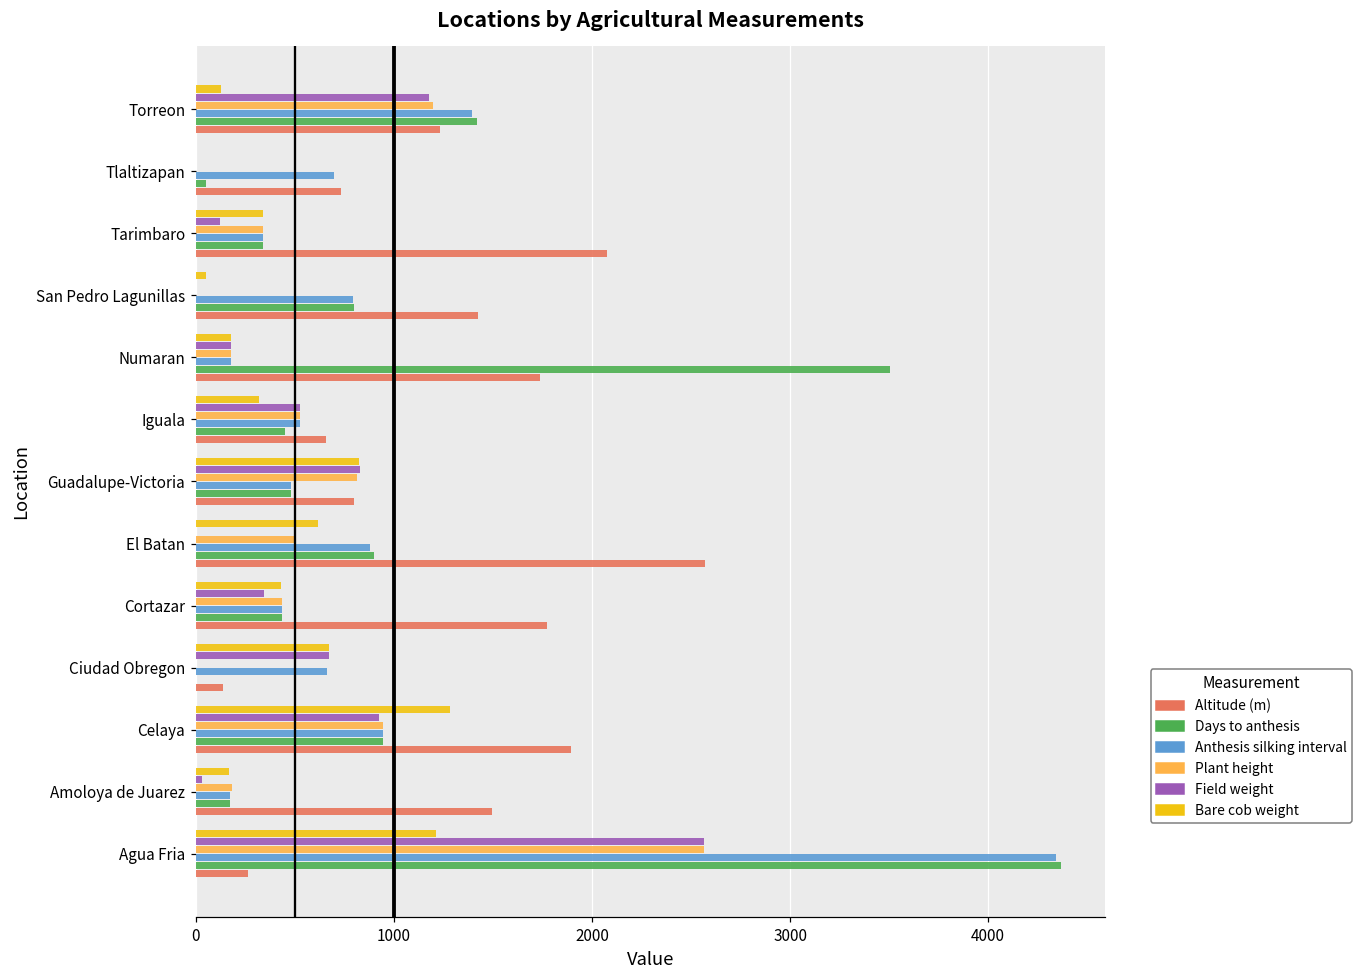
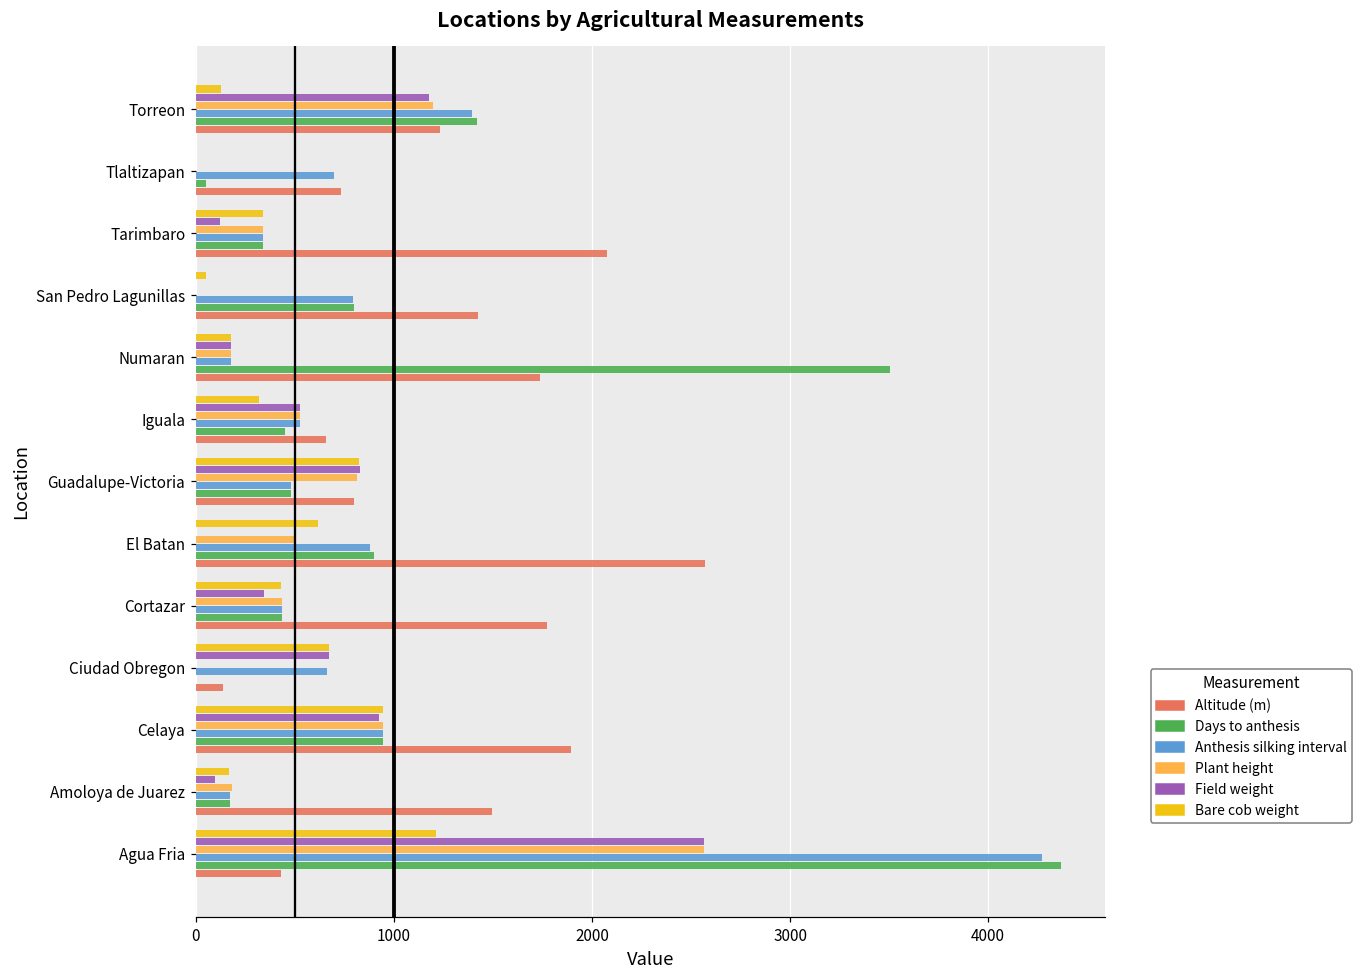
  {
    "Altitude (m)": {
      "Torreon": 1230,
      "Tlaltizapan": 730,
      "Tarimbaro": 2070,
      "San Pedro Lagunillas": 1420,
      "Numaran": 1740,
      "Iguala": 660,
      "Guadalupe-Victoria": 800,
      "El Batan": 2570,
      "Cortazar": 1770,
      "Ciudad Obregon": 140,
      "Celaya": 1890,
      "Amoloya de Juarez": 1500,
-     "Agua Fria": 260
+     "Agua Fria": 430
    },
    "Days to anthesis": {
      "Torreon": 1420,
      "Tlaltizapan": 50,
      "Tarimbaro": 340,
      "San Pedro Lagunillas": 800,
      "Numaran": 3510,
      "Iguala": 450,
      "Guadalupe-Victoria": 480,
      "El Batan": 900,
      "Cortazar": 440,
      "Ciudad Obregon": 0,
      "Celaya": 940,
      "Amoloya de Juarez": 170,
      "Agua Fria": 4370
    },
    "Anthesis silking interval": {
      "Torreon": 1390,
      "Tlaltizapan": 700,
      "Tarimbaro": 340,
      "San Pedro Lagunillas": 790,
      "Numaran": 180,
      "Iguala": 520,
      "Guadalupe-Victoria": 480,
      "El Batan": 880,
      "Cortazar": 440,
      "Ciudad Obregon": 660,
      "Celaya": 940,
      "Amoloya de Juarez": 170,
-     "Agua Fria": 4340
+     "Agua Fria": 4270
    },
    "Plant height": {
      "Torreon": 1200,
      "Tlaltizapan": 0,
      "Tarimbaro": 340,
      "San Pedro Lagunillas": 0,
      "Numaran": 180,
      "Iguala": 520,
      "Guadalupe-Victoria": 810,
      "El Batan": 500,
      "Cortazar": 440,
      "Ciudad Obregon": 0,
      "Celaya": 950,
      "Amoloya de Juarez": 180,
      "Agua Fria": 2560
    },
    "Field weight": {
      "Torreon": 1180,
      "Tlaltizapan": 0,
      "Tarimbaro": 120,
      "San Pedro Lagunillas": 0,
      "Numaran": 180,
      "Iguala": 520,
      "Guadalupe-Victoria": 830,
      "El Batan": 0,
      "Cortazar": 350,
      "Ciudad Obregon": 670,
      "Celaya": 930,
-     "Amoloya de Juarez": 30,
+     "Amoloya de Juarez": 90,
      "Agua Fria": 2560
    },
    "Bare cob weight": {
      "Torreon": 130,
      "Tlaltizapan": 0,
      "Tarimbaro": 340,
      "San Pedro Lagunillas": 50,
      "Numaran": 180,
      "Iguala": 320,
      "Guadalupe-Victoria": 820,
      "El Batan": 620,
      "Cortazar": 430,
      "Ciudad Obregon": 670,
-     "Celaya": 1280,
+     "Celaya": 940,
      "Amoloya de Juarez": 170,
      "Agua Fria": 1210
    }
  }
